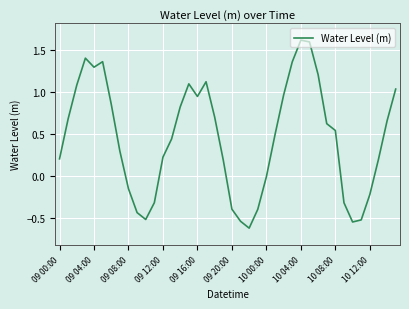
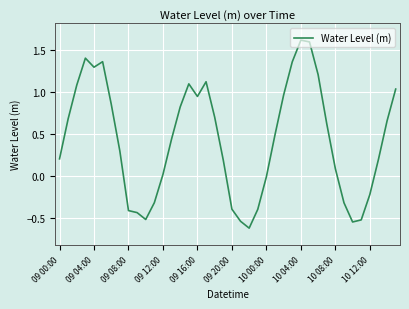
  {
    "09 00:00": 0.2,
    "09 04:00": 1.3,
-   "09 08:00": -0.2,
-   "09 12:00": 0.2,
+   "09 08:00": -0.4,
+   "09 12:00": 0.0,
    "09 16:00": 0.9,
    "09 20:00": -0.4,
    "10 00:00": 0.0,
-   "10 08:00": 0.5,
+   "10 08:00": 0.1,
    "10 12:00": -0.2
  }
